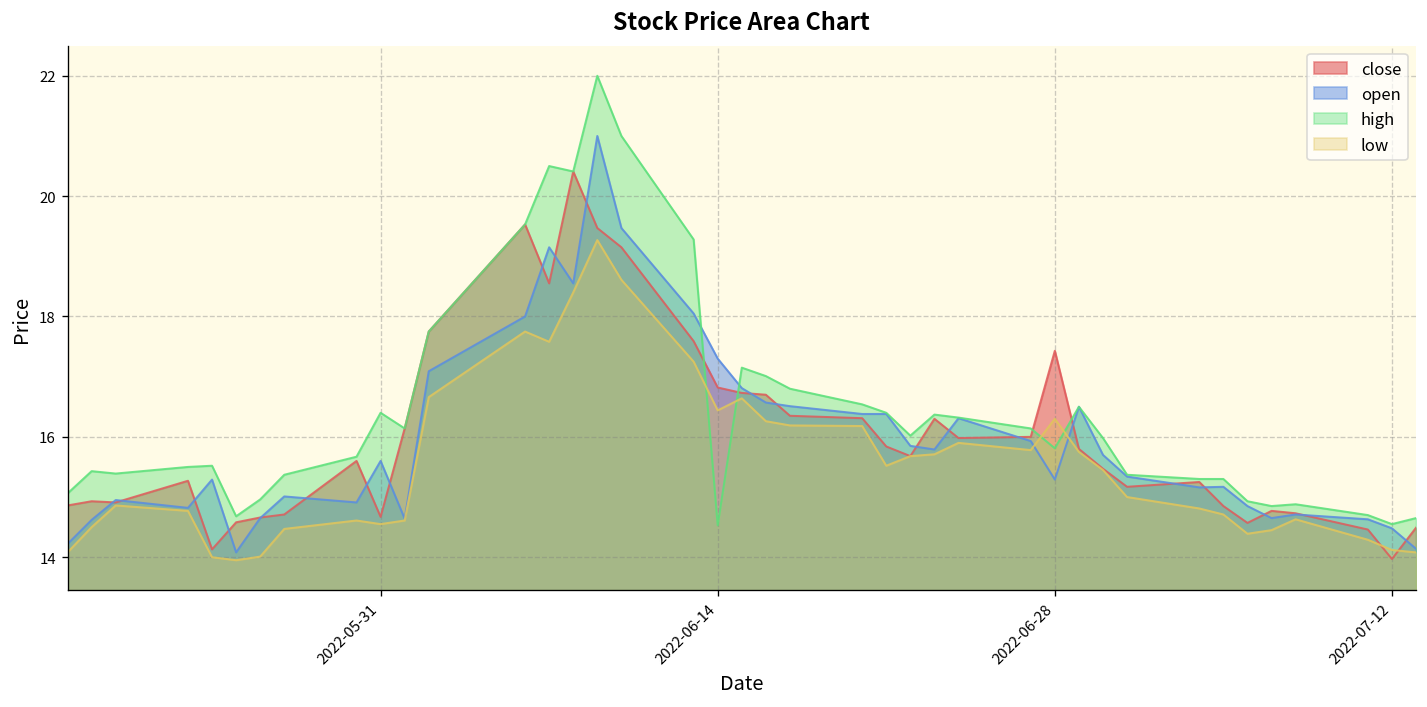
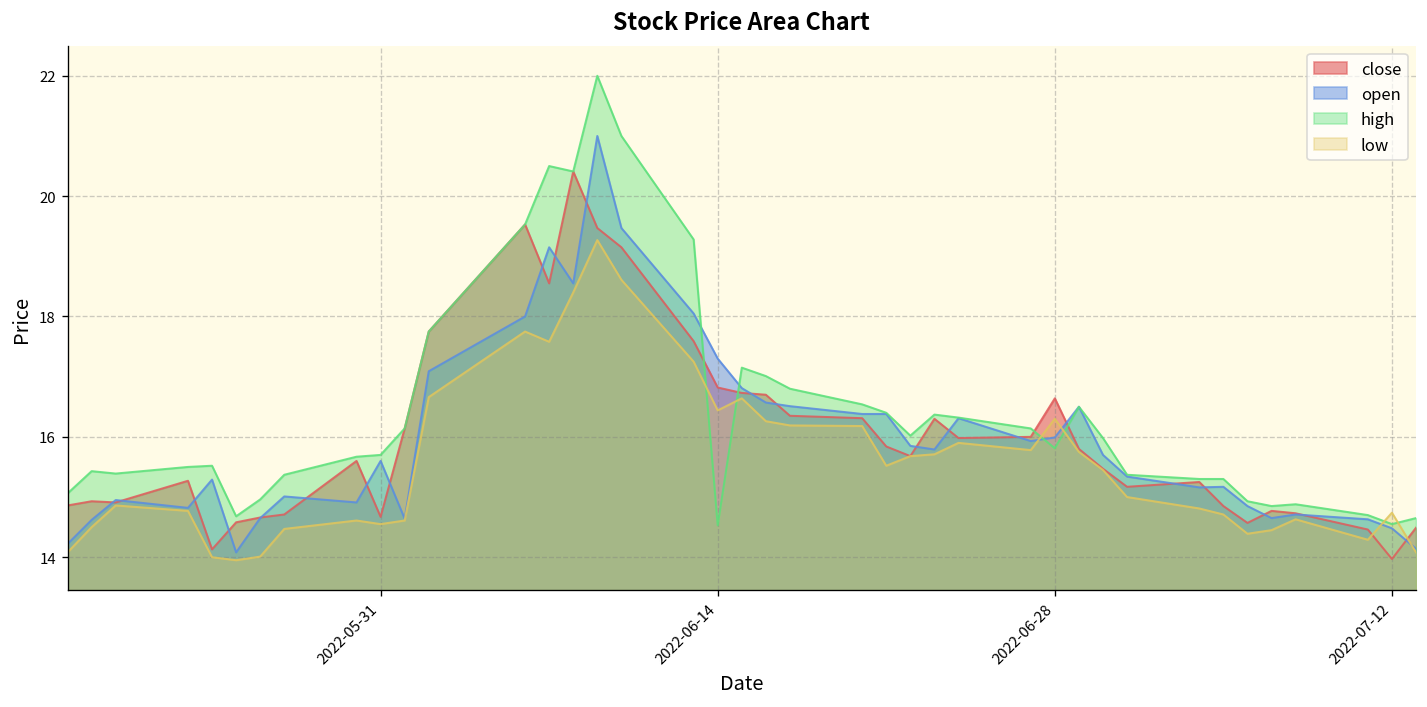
  {
    "close": {
      "2022-05-31": 14.7,
      "2022-06-14": 16.8,
-     "2022-06-28": 17.4,
+     "2022-06-28": 16.6,
      "2022-07-12": 14.0
    },
    "open": {
      "2022-05-31": 15.6,
      "2022-06-14": 17.3,
-     "2022-06-28": 15.3,
+     "2022-06-28": 16.0,
      "2022-07-12": 14.5
    },
    "high": {
-     "2022-05-31": 16.4,
+     "2022-05-31": 15.7,
      "2022-06-14": 14.5,
      "2022-06-28": 15.8,
      "2022-07-12": 14.6
    },
    "low": {
      "2022-05-31": 14.6,
      "2022-06-14": 16.4,
      "2022-06-28": 16.3,
-     "2022-07-12": 14.1
+     "2022-07-12": 14.7
    }
  }
